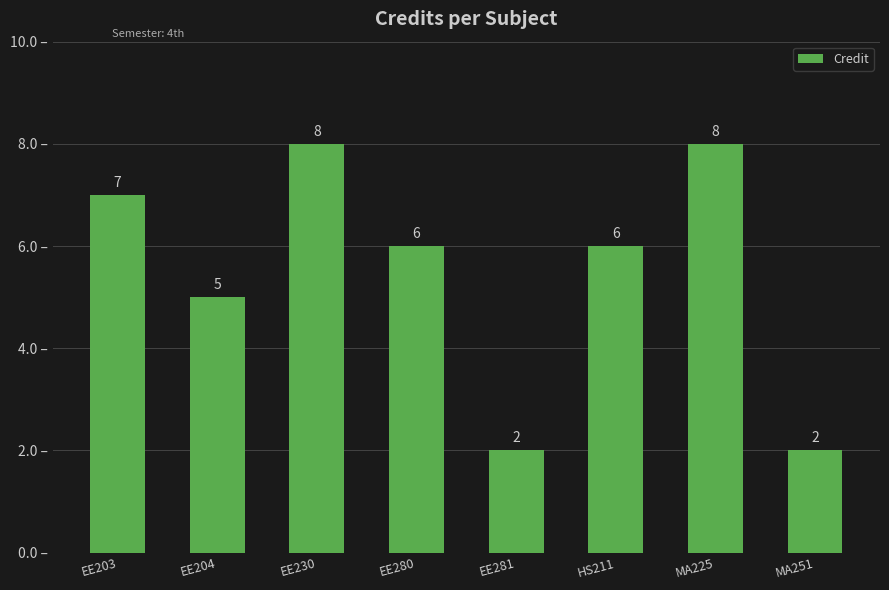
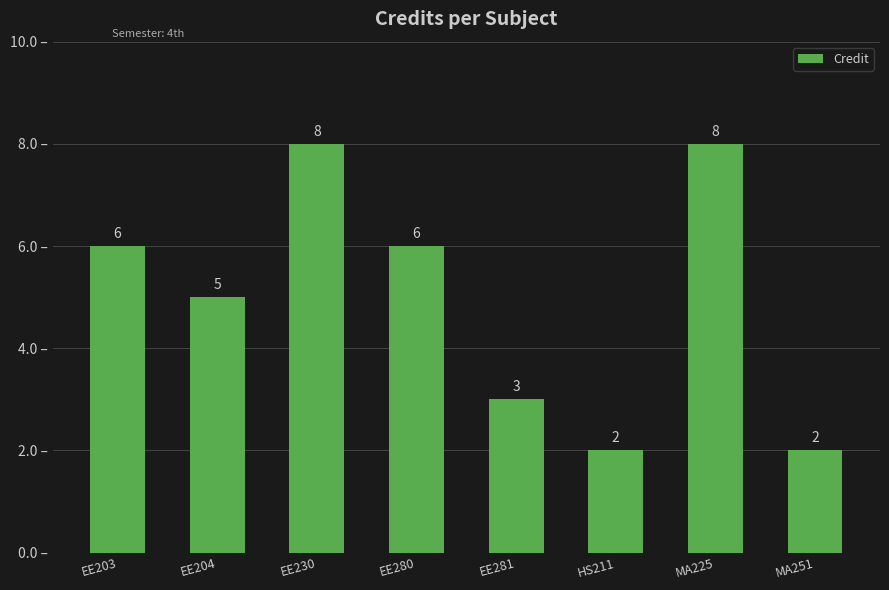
  {
-   "EE203": 7,
+   "EE203": 6,
    "EE204": 5,
    "EE230": 8,
    "EE280": 6,
-   "EE281": 2,
-   "HS211": 6,
+   "EE281": 3,
+   "HS211": 2,
    "MA225": 8,
    "MA251": 2
  }
